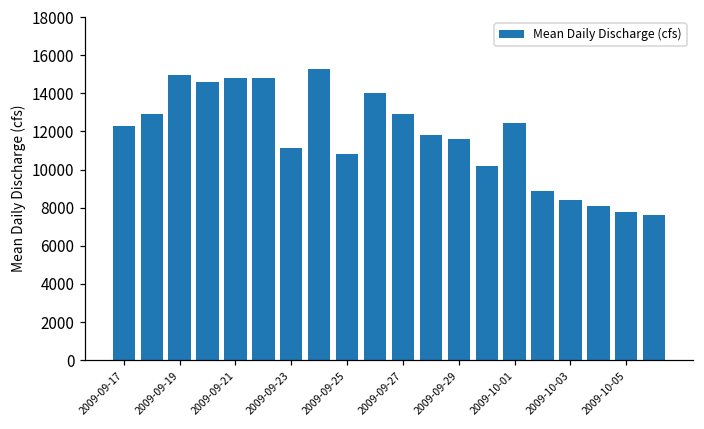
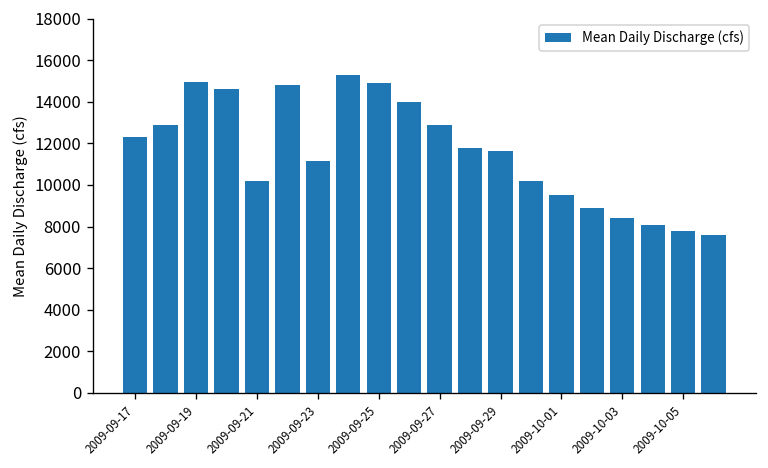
  {
    "2009-09-17": 12300,
    "2009-09-19": 14900,
-   "2009-09-21": 14800,
+   "2009-09-21": 10200,
    "2009-09-23": 11100,
-   "2009-09-25": 10800,
+   "2009-09-25": 14900,
    "2009-09-27": 12900,
    "2009-09-29": 11600,
-   "2009-10-01": 12500,
+   "2009-10-01": 9500,
    "2009-10-03": 8400,
    "2009-10-05": 7800
  }
